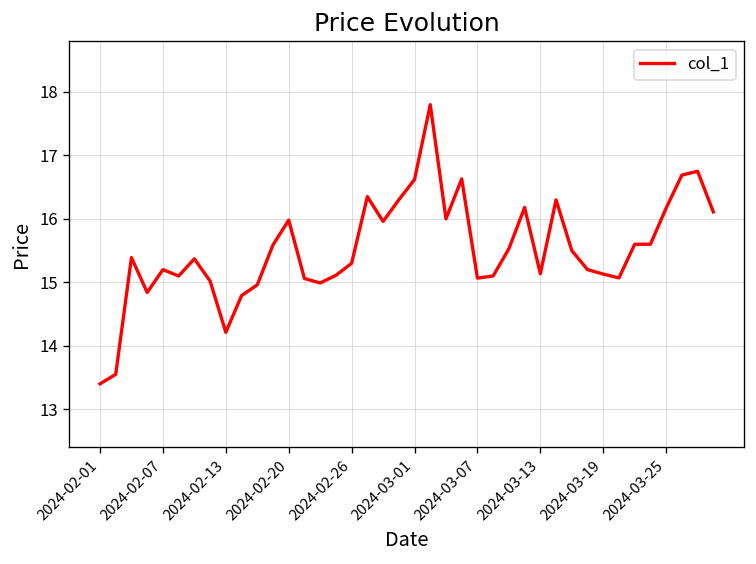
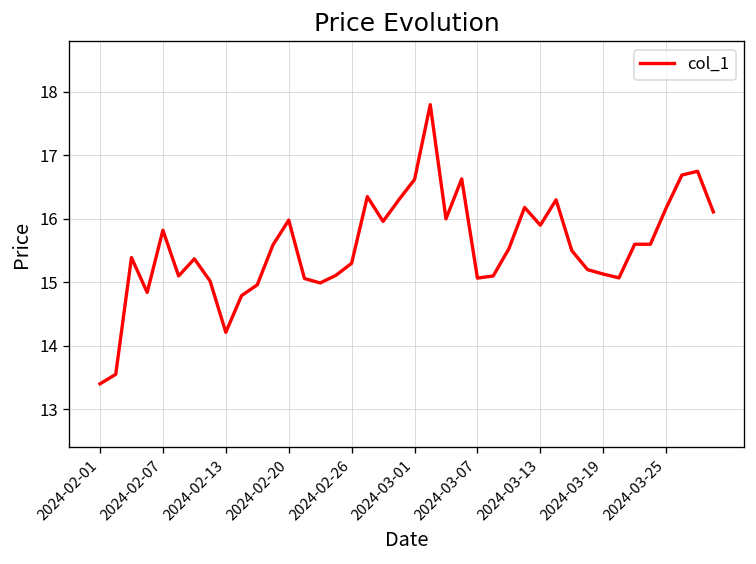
  {
    "2024-02-01": 13.4,
-   "2024-02-07": 15.2,
+   "2024-02-07": 15.8,
    "2024-02-13": 14.2,
    "2024-02-20": 16.0,
    "2024-02-26": 15.3,
    "2024-03-01": 16.6,
    "2024-03-07": 15.1,
-   "2024-03-13": 15.1,
+   "2024-03-13": 15.9,
    "2024-03-19": 15.1,
    "2024-03-25": 16.2
  }
